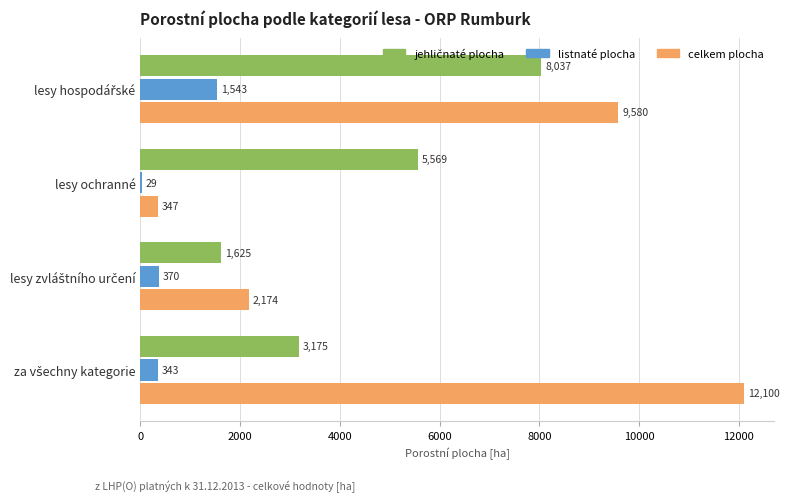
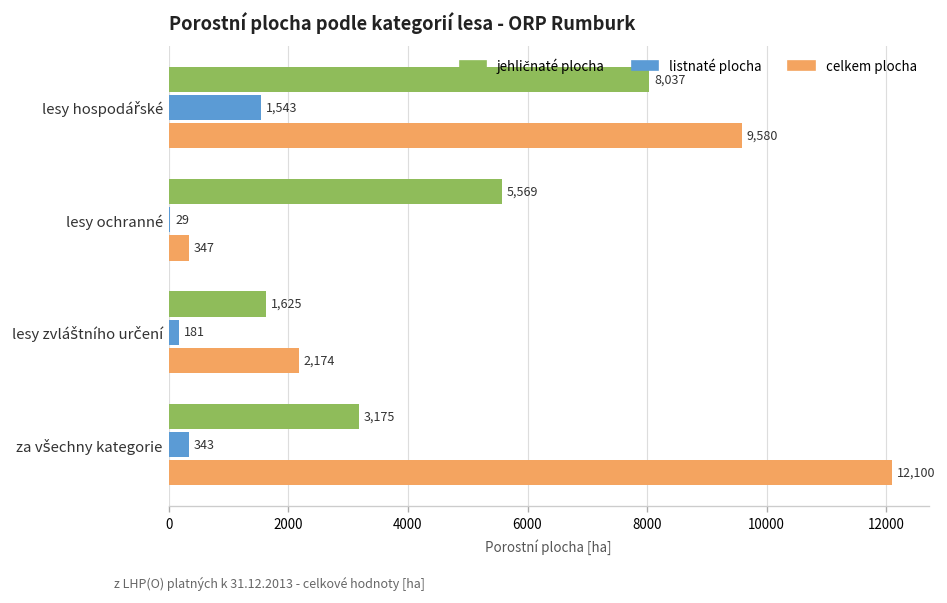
  {
    "jehličnaté plocha": {
      "lesy hospodářské": "8,037",
      "lesy ochranné": "5,569",
      "lesy zvláštního určení": "1,625",
      "za všechny kategorie": "3,175"
    },
    "listnaté plocha": {
      "lesy hospodářské": "1,543",
      "lesy ochranné": "29",
-     "lesy zvláštního určení": "370",
+     "lesy zvláštního určení": "181",
      "za všechny kategorie": "343"
    },
    "celkem plocha": {
      "lesy hospodářské": "9,580",
      "lesy ochranné": "347",
      "lesy zvláštního určení": "2,174",
      "za všechny kategorie": "12,100"
    }
  }
